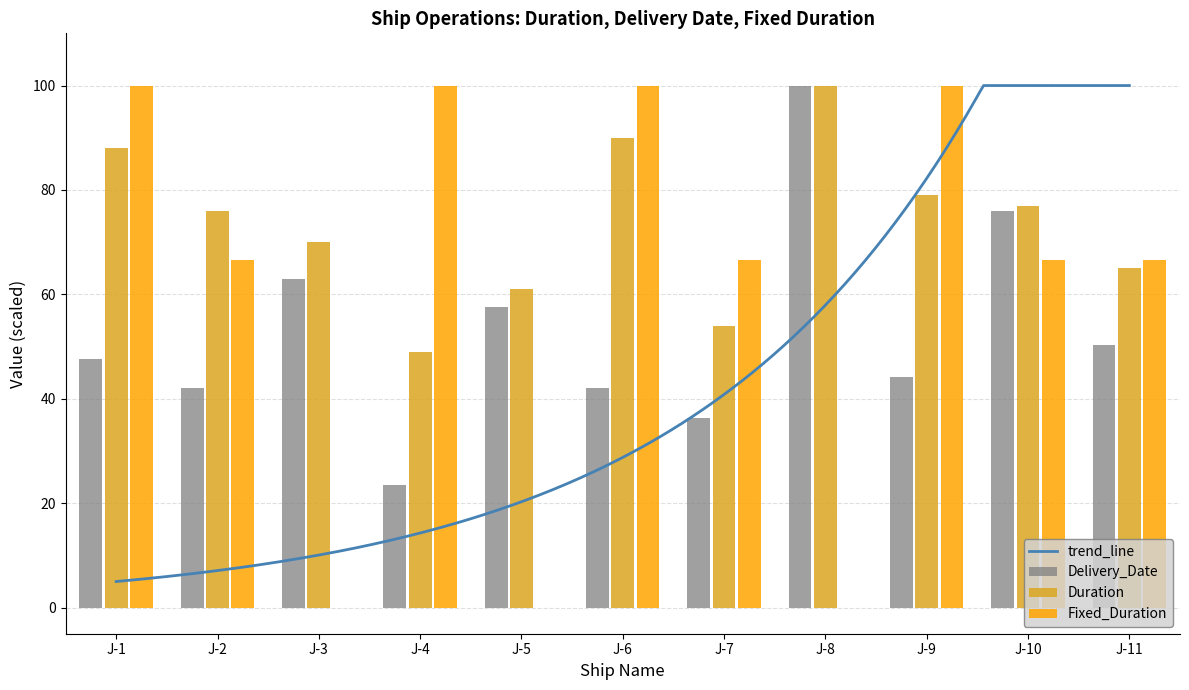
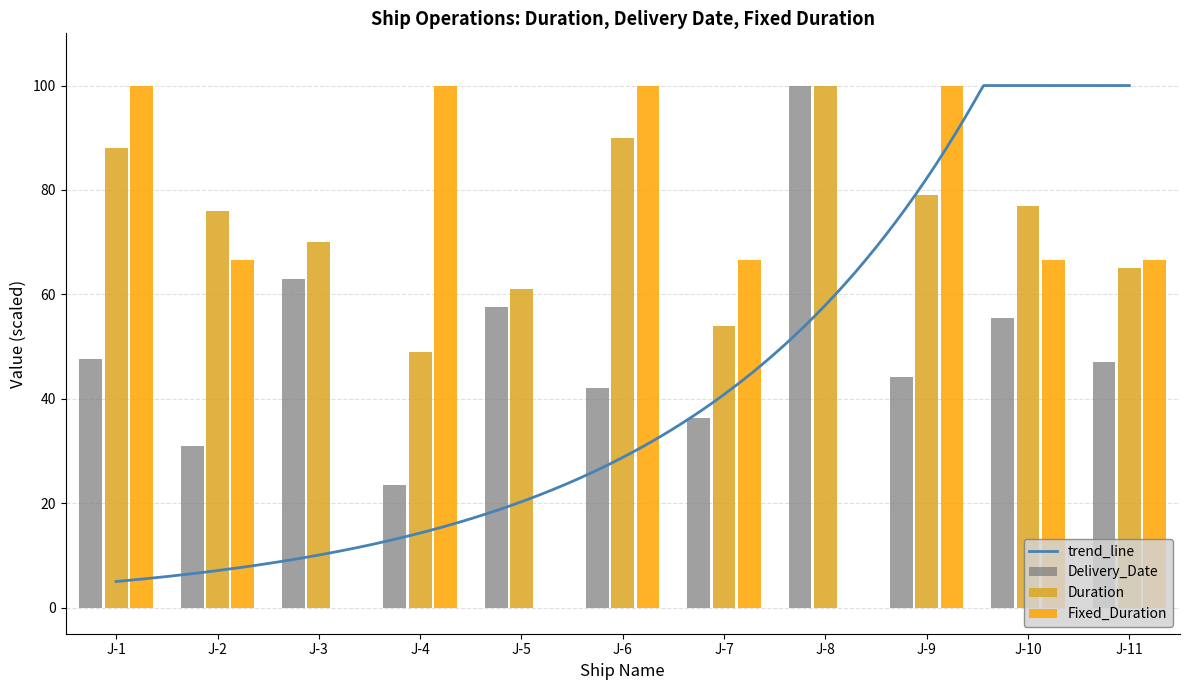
  {
    "Delivery_Date": {
      "J-1": 48,
-     "J-2": 42,
+     "J-2": 31,
      "J-3": 63,
      "J-4": 23,
      "J-5": 58,
      "J-6": 42,
      "J-7": 36,
      "J-8": 100,
      "J-9": 44,
-     "J-10": 76,
-     "J-11": 50
+     "J-10": 56,
+     "J-11": 47
    },
    "trend_line": {
      "J-1": 5,
      "J-11": 100
    }
  }
